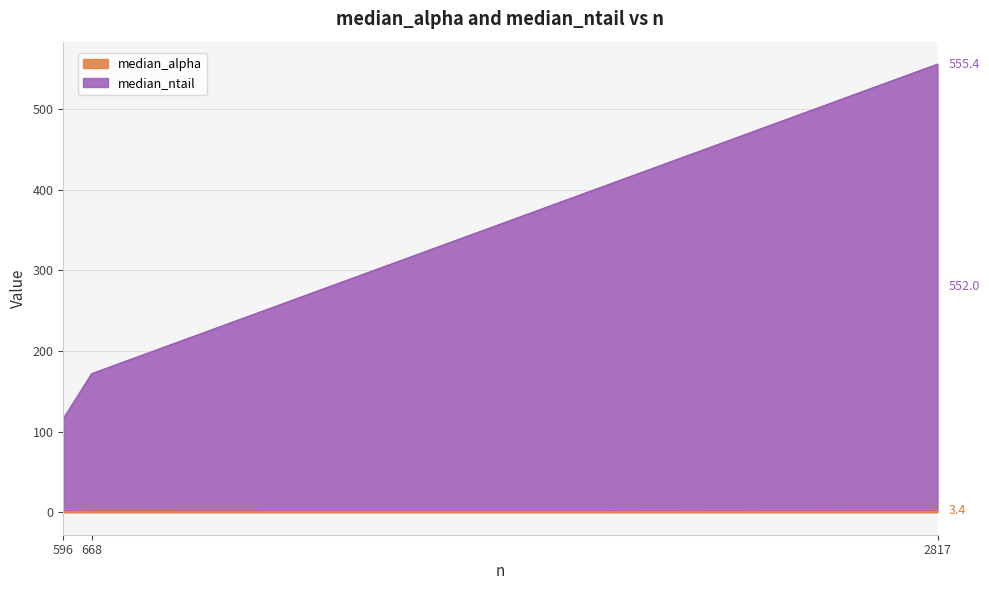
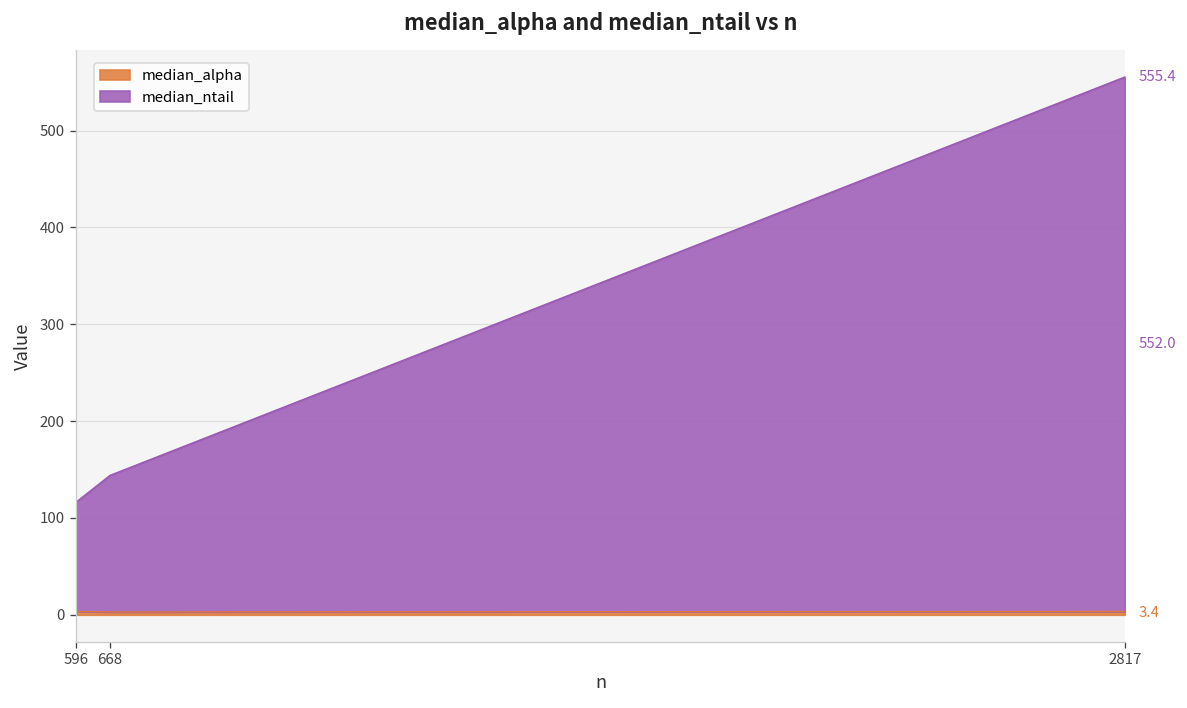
  {
    "median_alpha": {
      "2817": 3.4
    },
    "median_ntail": {
      "596": 110,
-     "668": 170
+     "668": 140
    }
  }
